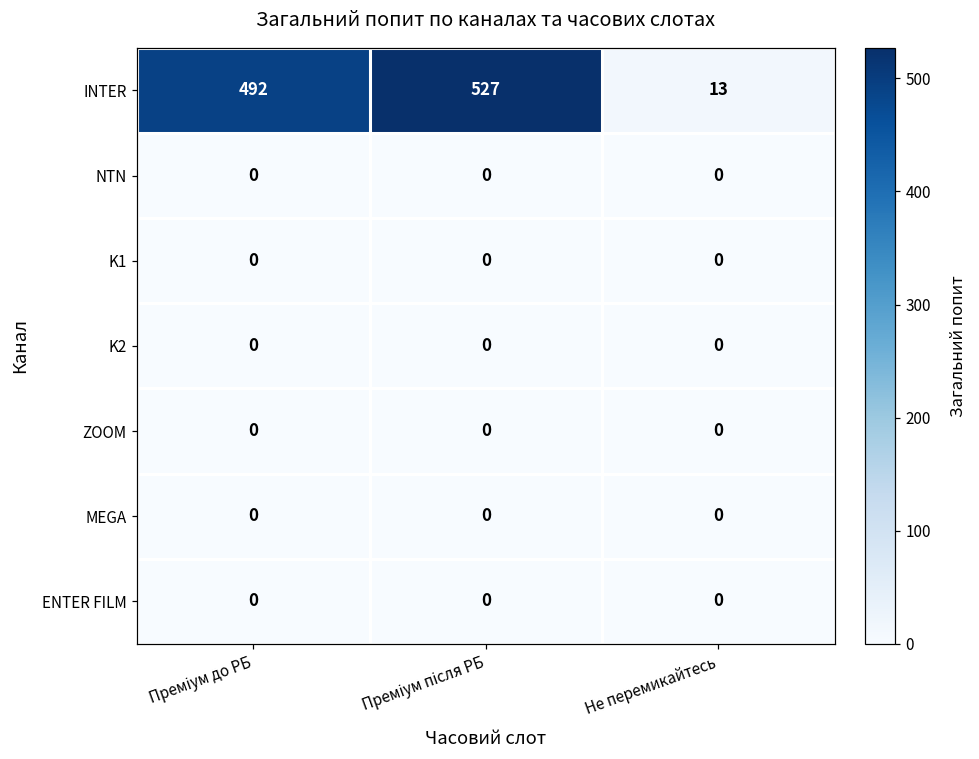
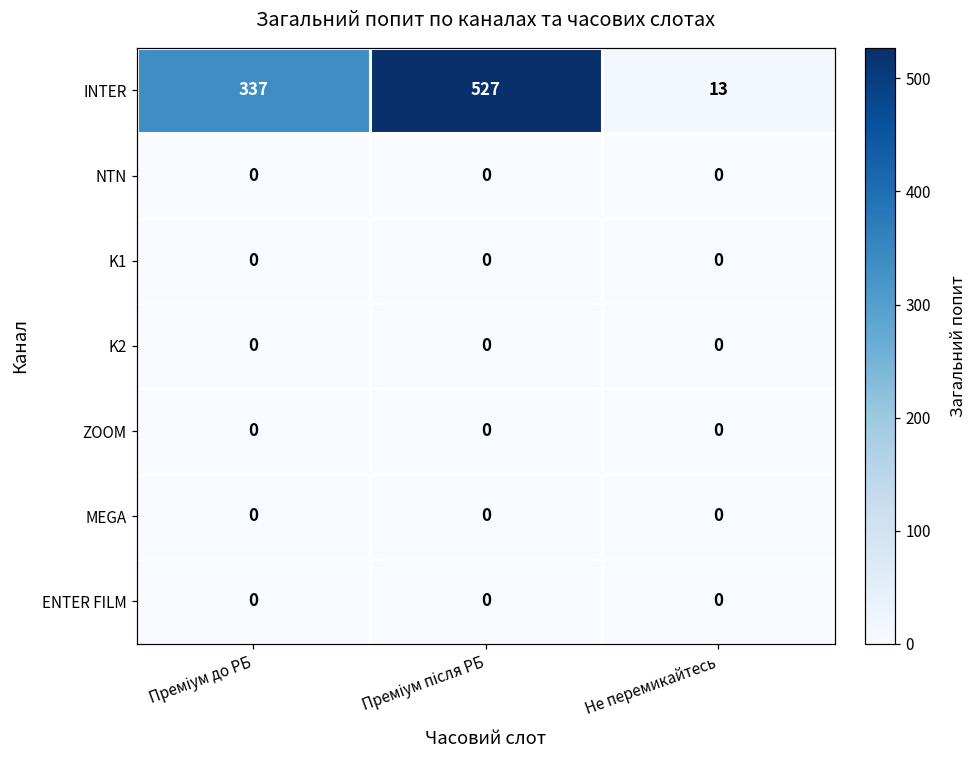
  {
    "INTER": {
-     "Преміум до РБ": 492,
+     "Преміум до РБ": 337,
      "Преміум після РБ": 527,
      "Не перемикайтесь": 13
    },
    "NTN": {
      "Преміум до РБ": 0,
      "Преміум після РБ": 0,
      "Не перемикайтесь": 0
    },
    "K1": {
      "Преміум до РБ": 0,
      "Преміум після РБ": 0,
      "Не перемикайтесь": 0
    },
    "K2": {
      "Преміум до РБ": 0,
      "Преміум після РБ": 0,
      "Не перемикайтесь": 0
    },
    "ZOOM": {
      "Преміум до РБ": 0,
      "Преміум після РБ": 0,
      "Не перемикайтесь": 0
    },
    "MEGA": {
      "Преміум до РБ": 0,
      "Преміум після РБ": 0,
      "Не перемикайтесь": 0
    },
    "ENTER FILM": {
      "Преміум до РБ": 0,
      "Преміум після РБ": 0,
      "Не перемикайтесь": 0
    }
  }
